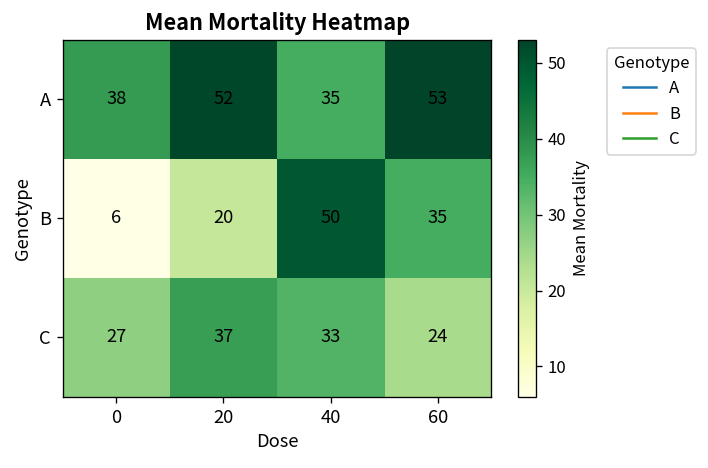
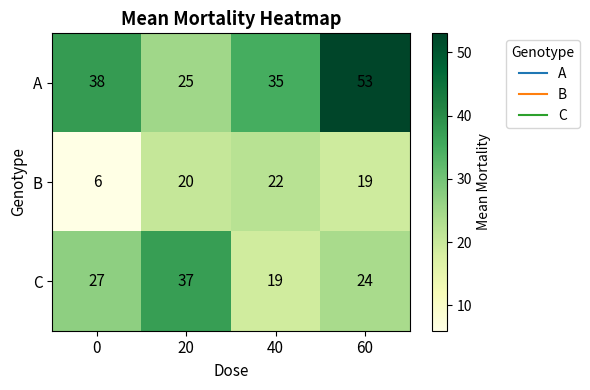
  {
    "A": {
      "0": 38,
-     "20": 52,
+     "20": 25,
      "40": 35,
      "60": 53
    },
    "B": {
      "0": 6,
      "20": 20,
-     "40": 50,
-     "60": 35
+     "40": 22,
+     "60": 19
    },
    "C": {
      "0": 27,
      "20": 37,
-     "40": 33,
+     "40": 19,
      "60": 24
    }
  }
